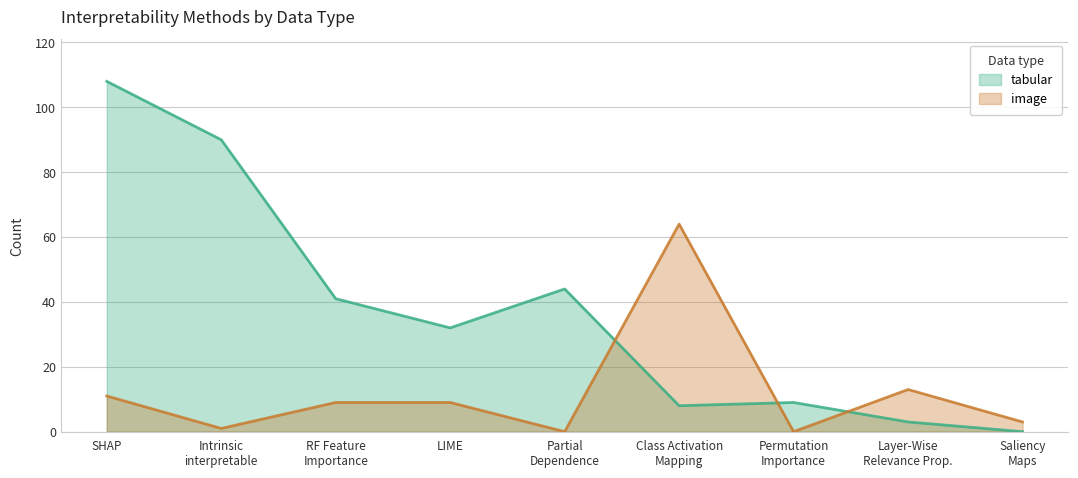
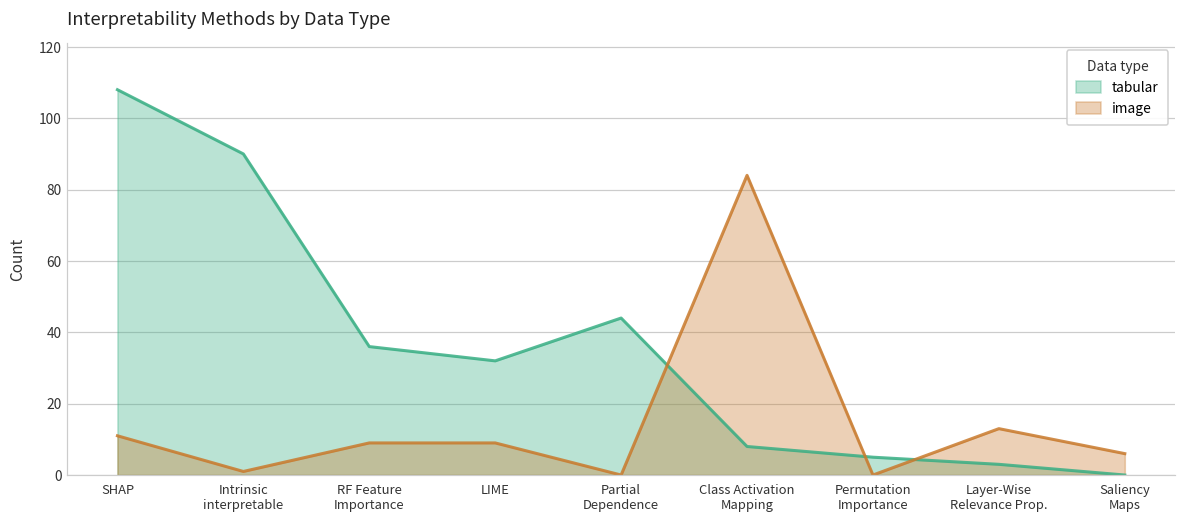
  {
    "tabular": {
      "SHAP": 108,
      "Intrinsic interpretable": 90,
-     "RF Feature Importance": 41,
+     "RF Feature Importance": 36,
      "LIME": 32,
      "Partial Dependence": 44,
      "Class Activation Mapping": 8,
-     "Permutation Importance": 9,
+     "Permutation Importance": 5,
      "Layer-Wise Relevance Prop.": 3,
      "Saliency Maps": 0
    },
    "image": {
      "SHAP": 11,
      "Intrinsic interpretable": 1,
      "RF Feature Importance": 9,
      "LIME": 9,
      "Partial Dependence": 0,
-     "Class Activation Mapping": 64,
+     "Class Activation Mapping": 84,
      "Permutation Importance": 0,
      "Layer-Wise Relevance Prop.": 13,
-     "Saliency Maps": 3
+     "Saliency Maps": 6
    }
  }
